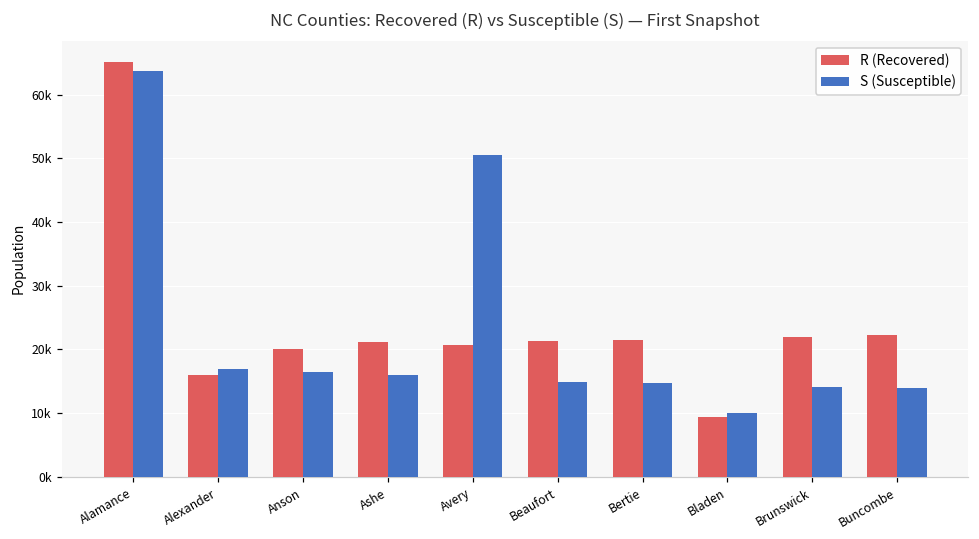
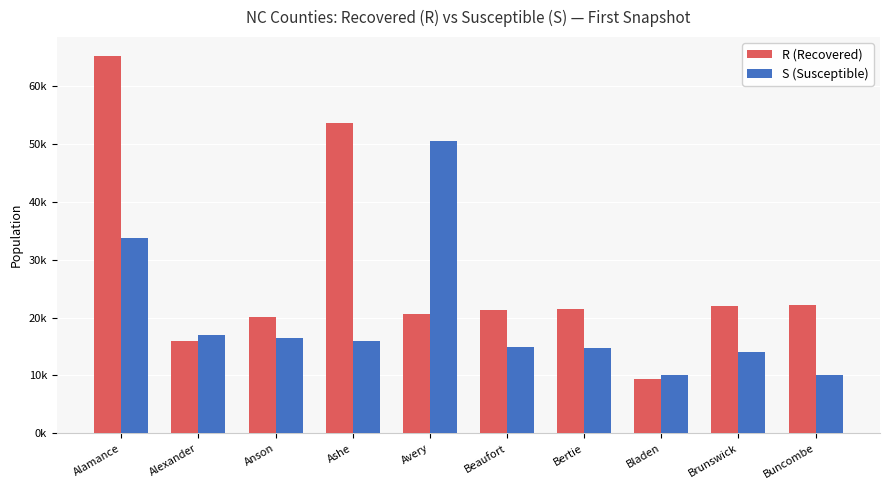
  {
    "R (Recovered)": {
      "Alamance": 65000,
      "Alexander": 16000,
      "Anson": 20000,
-     "Ashe": 21000,
+     "Ashe": 54000,
      "Avery": 21000,
      "Beaufort": 21000,
      "Bertie": 21000,
      "Bladen": 9000,
      "Brunswick": 22000,
      "Buncombe": 22000
    },
    "S (Susceptible)": {
-     "Alamance": 64000,
+     "Alamance": 34000,
      "Alexander": 17000,
      "Anson": 16000,
      "Ashe": 16000,
      "Avery": 50000,
      "Beaufort": 15000,
      "Bertie": 15000,
      "Bladen": 10000,
      "Brunswick": 14000,
-     "Buncombe": 14000
+     "Buncombe": 10000
    }
  }
